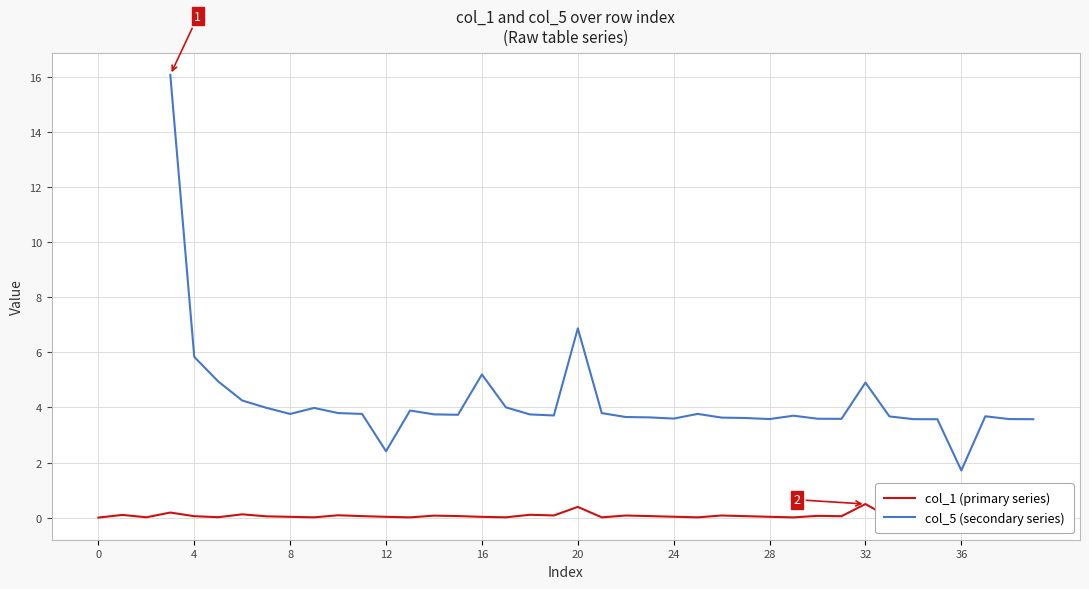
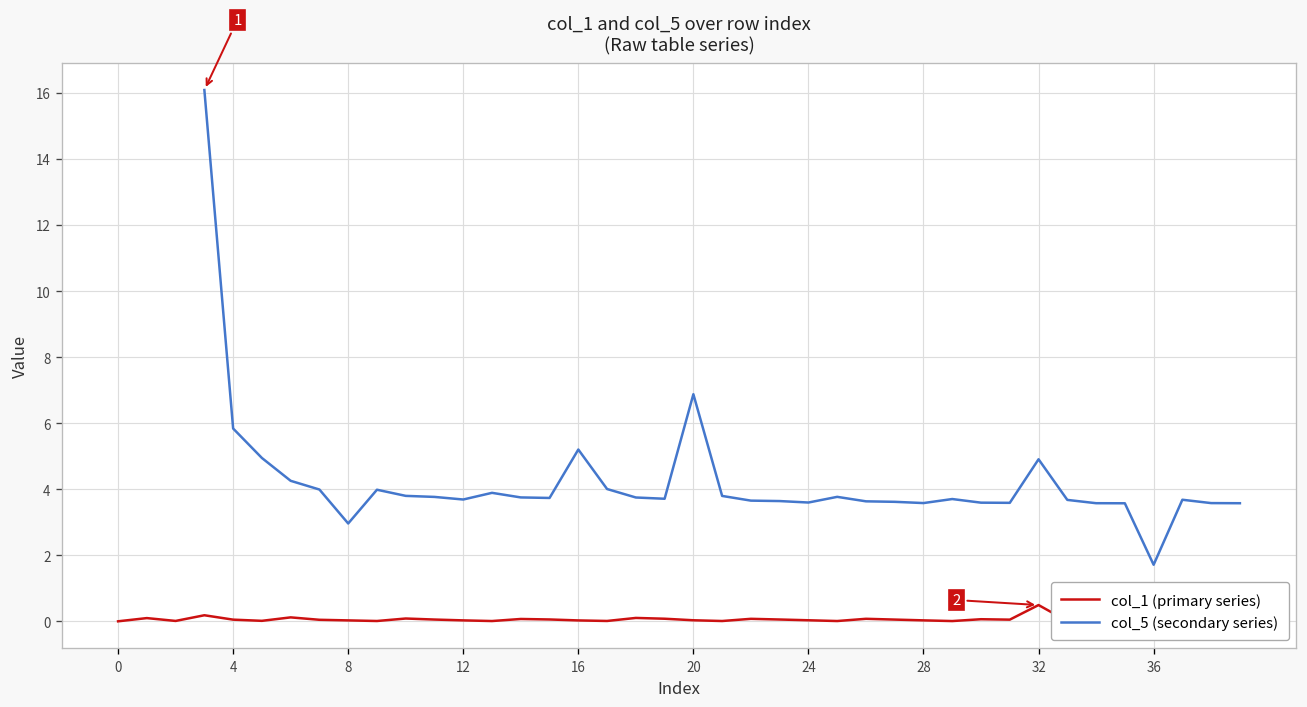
  {
    "col_1 (primary series)": {
      "0": 0.0,
      "4": 0.1,
      "8": 0.0,
      "12": 0.0,
      "16": 0.0,
-     "20": 0.4,
+     "20": 0.0,
      "24": 0.0,
      "28": 0.0,
      "32": 0.5
    },
    "col_5 (secondary series)": {
      "4": 5.8,
-     "8": 3.8,
-     "12": 2.4,
+     "8": 3.0,
+     "12": 3.7,
      "16": 5.2,
      "20": 6.9,
      "24": 3.6,
      "28": 3.6,
      "32": 4.9,
      "36": 1.7
    }
  }
